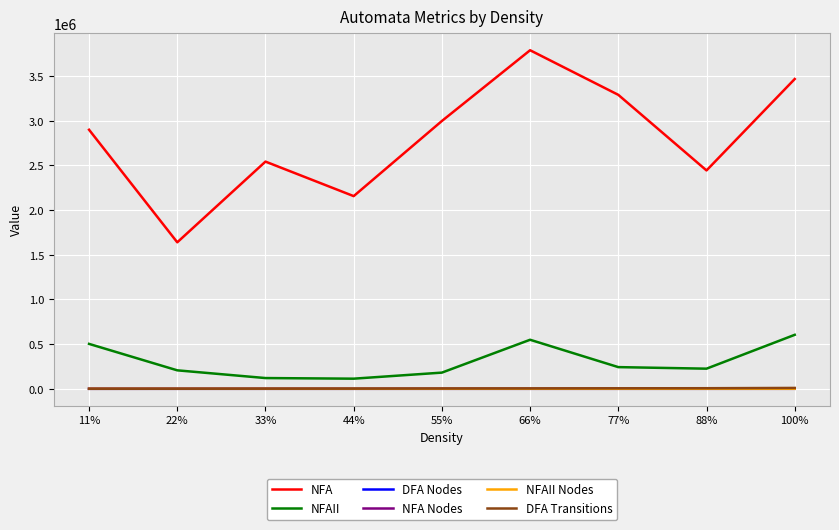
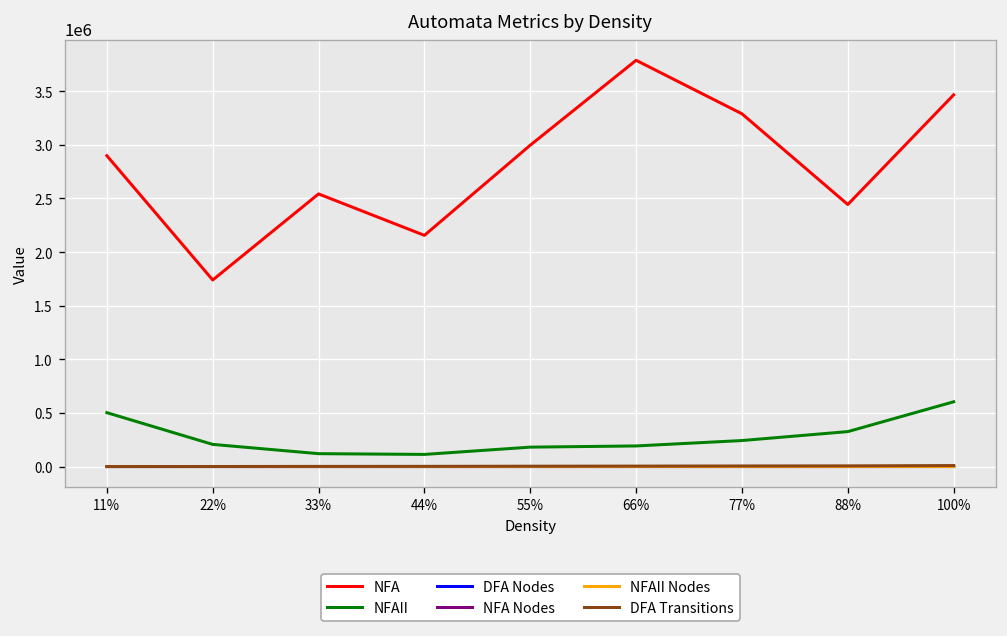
  {
    "NFA": {
      "11%": 2900000,
-     "22%": 1600000,
+     "22%": 1700000,
      "33%": 2500000,
      "44%": 2200000,
      "55%": 3000000,
      "66%": 3800000,
      "77%": 3300000,
      "88%": 2400000,
      "100%": 3500000
    },
    "NFAII": {
      "11%": 500000,
      "22%": 200000,
      "33%": 100000,
      "44%": 100000,
      "55%": 200000,
-     "66%": 500000,
+     "66%": 200000,
      "77%": 200000,
-     "88%": 200000,
+     "88%": 300000,
      "100%": 600000
    }
  }
